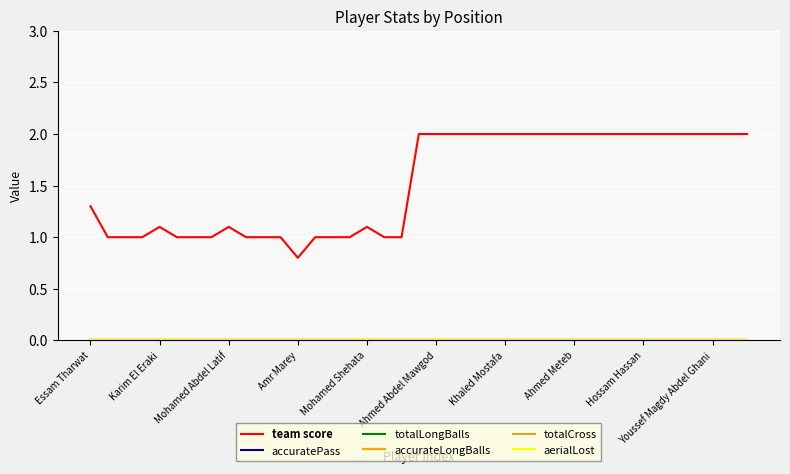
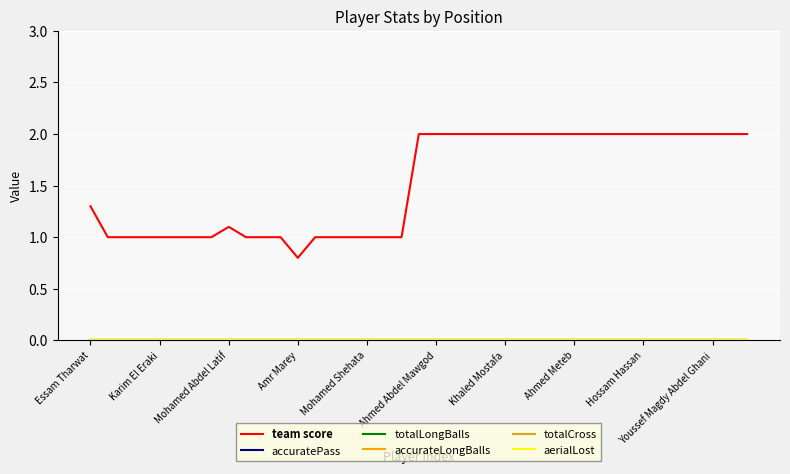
  {
    "team score": {
      "Essam Tharwat": 1.3,
-     "Karim El Eraki": 1.1,
+     "Karim El Eraki": 1.0,
      "Mohamed Abdel Latif": 1.1,
      "Amr Marey": 0.8,
-     "Mohamed Shehata": 1.1,
+     "Mohamed Shehata": 1.0,
      "Ahmed Abdel Mawgod": 2.0,
      "Khaled Mostafa": 2.0,
      "Ahmed Meteb": 2.0,
      "Hossam Hassan": 2.0,
      "Youssef Magdy Abdel Ghani": 2.0
    },
    "aerialLost": {
      "Essam Tharwat": 0.0,
      "Karim El Eraki": 0.0,
      "Mohamed Abdel Latif": 0.0,
      "Amr Marey": 0.0,
      "Mohamed Shehata": 0.0,
      "Ahmed Abdel Mawgod": 0.0,
      "Khaled Mostafa": 0.0,
      "Ahmed Meteb": 0.0,
      "Hossam Hassan": 0.0,
      "Youssef Magdy Abdel Ghani": 0.0
    }
  }
